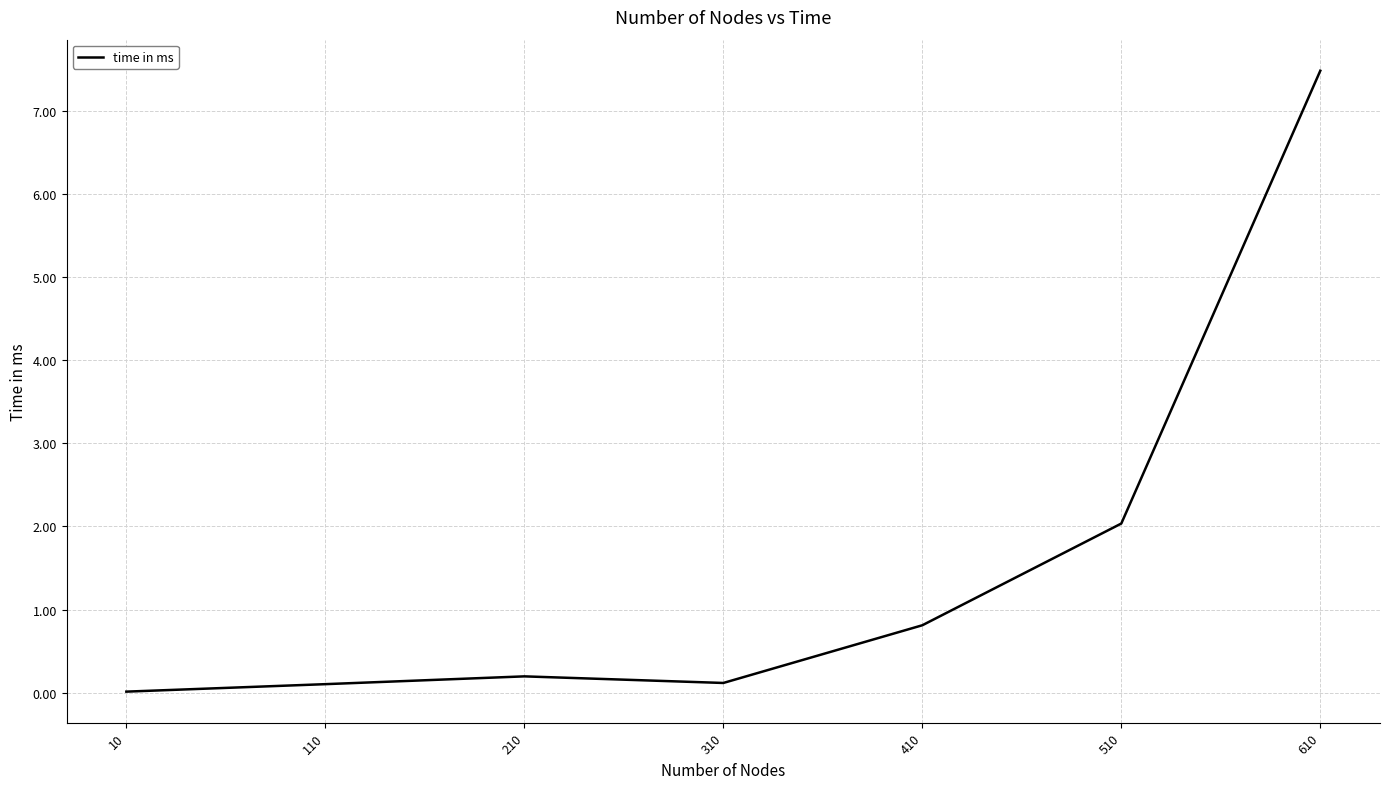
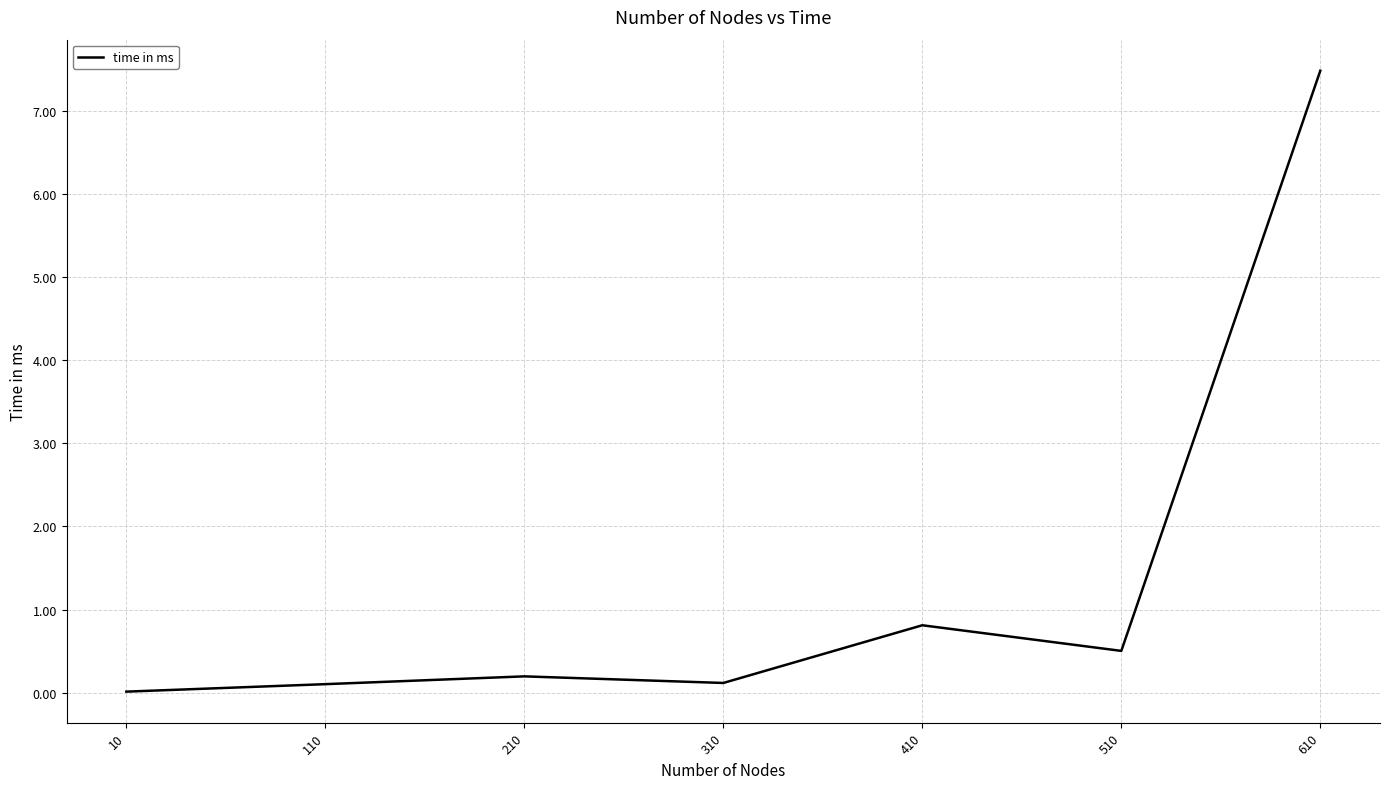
  {
    "10": 0.0,
    "110": 0.1,
    "210": 0.2,
    "310": 0.1,
    "410": 0.8,
-   "510": 2.0,
+   "510": 0.5,
    "610": 7.5
  }
